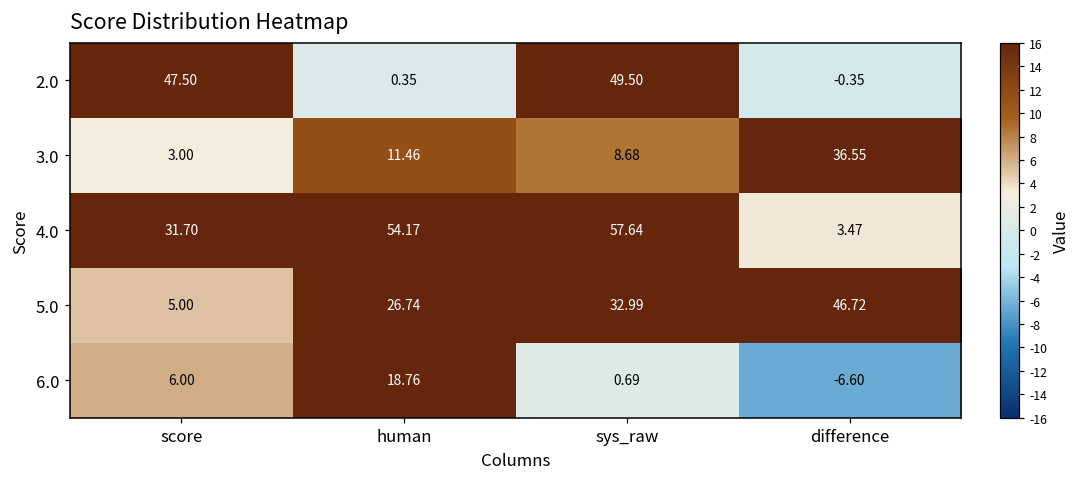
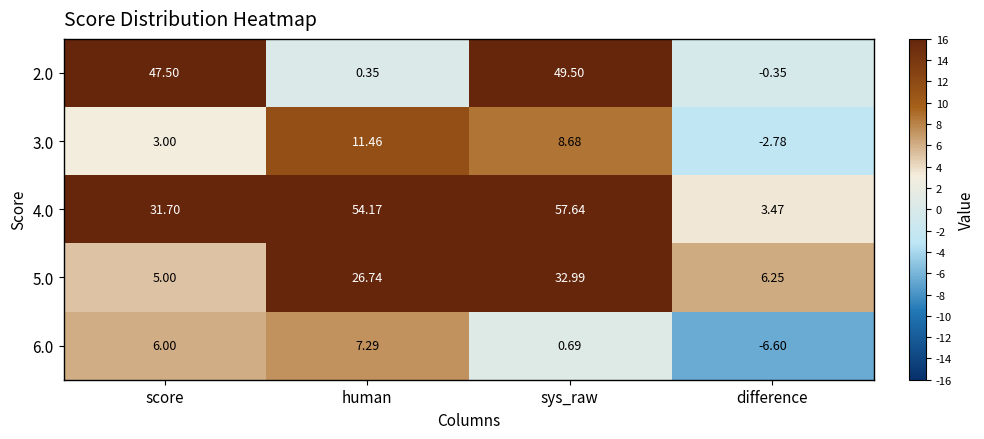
  {
    "2.0": {
      "score": 47.50,
      "human": 0.35,
      "sys_raw": 49.50,
      "difference": -0.35
    },
    "3.0": {
      "score": 3.00,
      "human": 11.46,
      "sys_raw": 8.68,
-     "difference": 36.55
+     "difference": -2.78
    },
    "4.0": {
      "score": 31.70,
      "human": 54.17,
      "sys_raw": 57.64,
      "difference": 3.47
    },
    "5.0": {
      "score": 5.00,
      "human": 26.74,
      "sys_raw": 32.99,
-     "difference": 46.72
+     "difference": 6.25
    },
    "6.0": {
      "score": 6.00,
-     "human": 18.76,
+     "human": 7.29,
      "sys_raw": 0.69,
      "difference": -6.60
    }
  }
